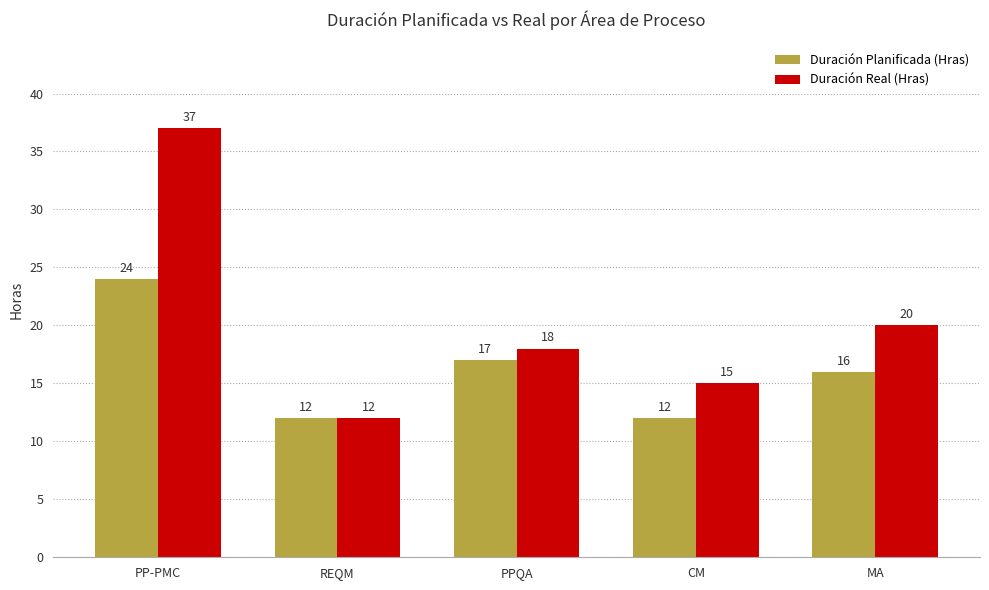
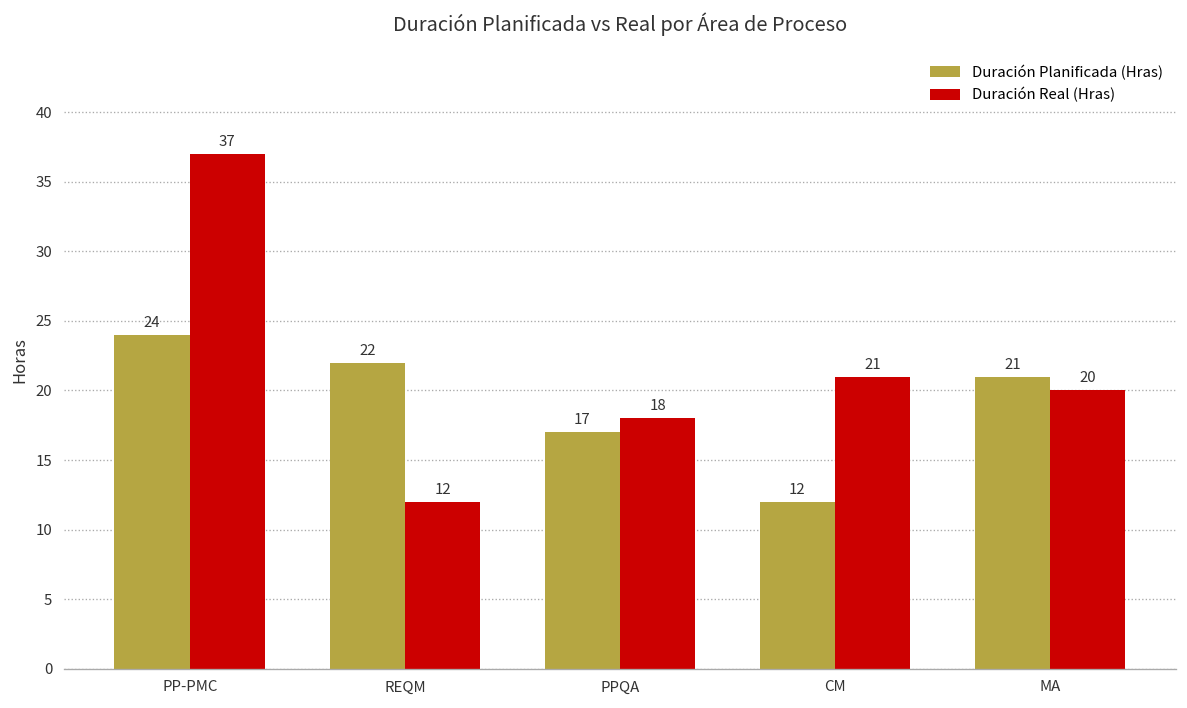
  {
    "Duración Planificada (Hras)": {
      "PP-PMC": 24,
-     "REQM": 12,
+     "REQM": 22,
      "PPQA": 17,
      "CM": 12,
-     "MA": 16
+     "MA": 21
    },
    "Duración Real (Hras)": {
      "PP-PMC": 37,
      "REQM": 12,
      "PPQA": 18,
-     "CM": 15,
+     "CM": 21,
      "MA": 20
    }
  }
